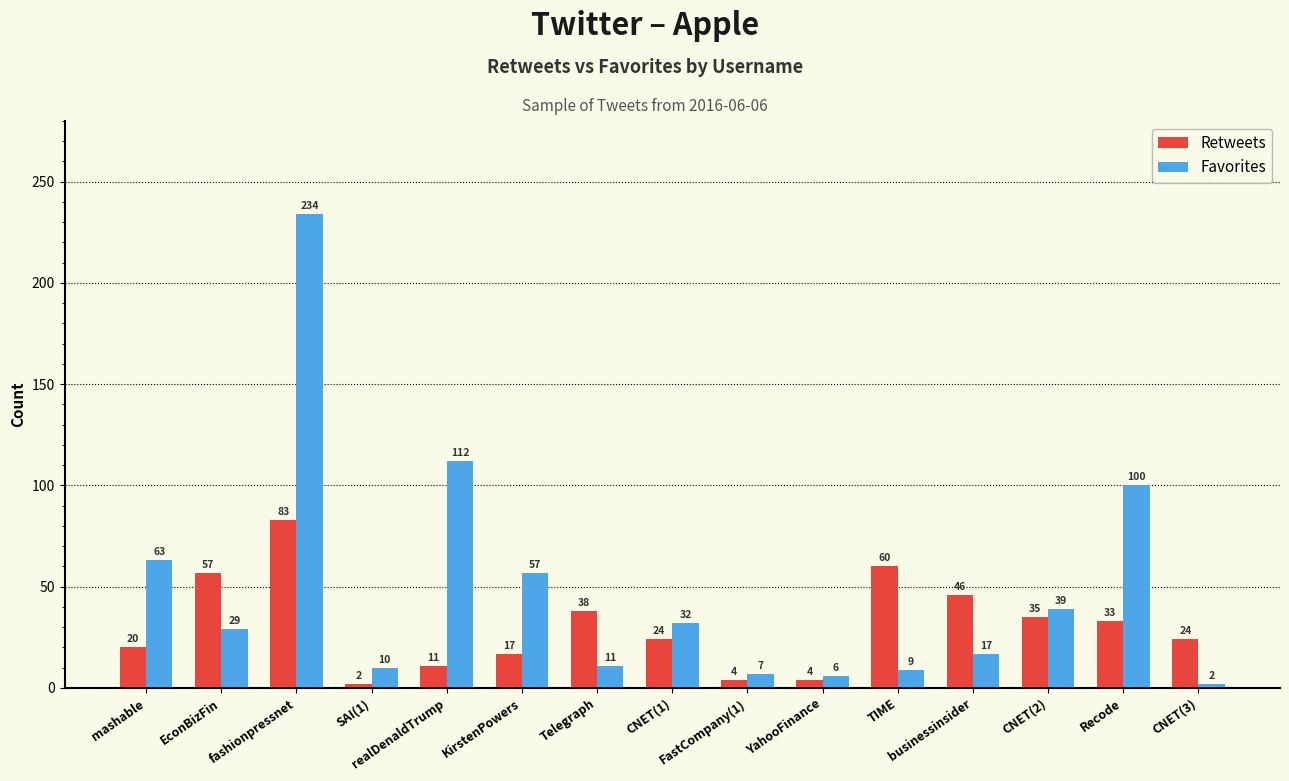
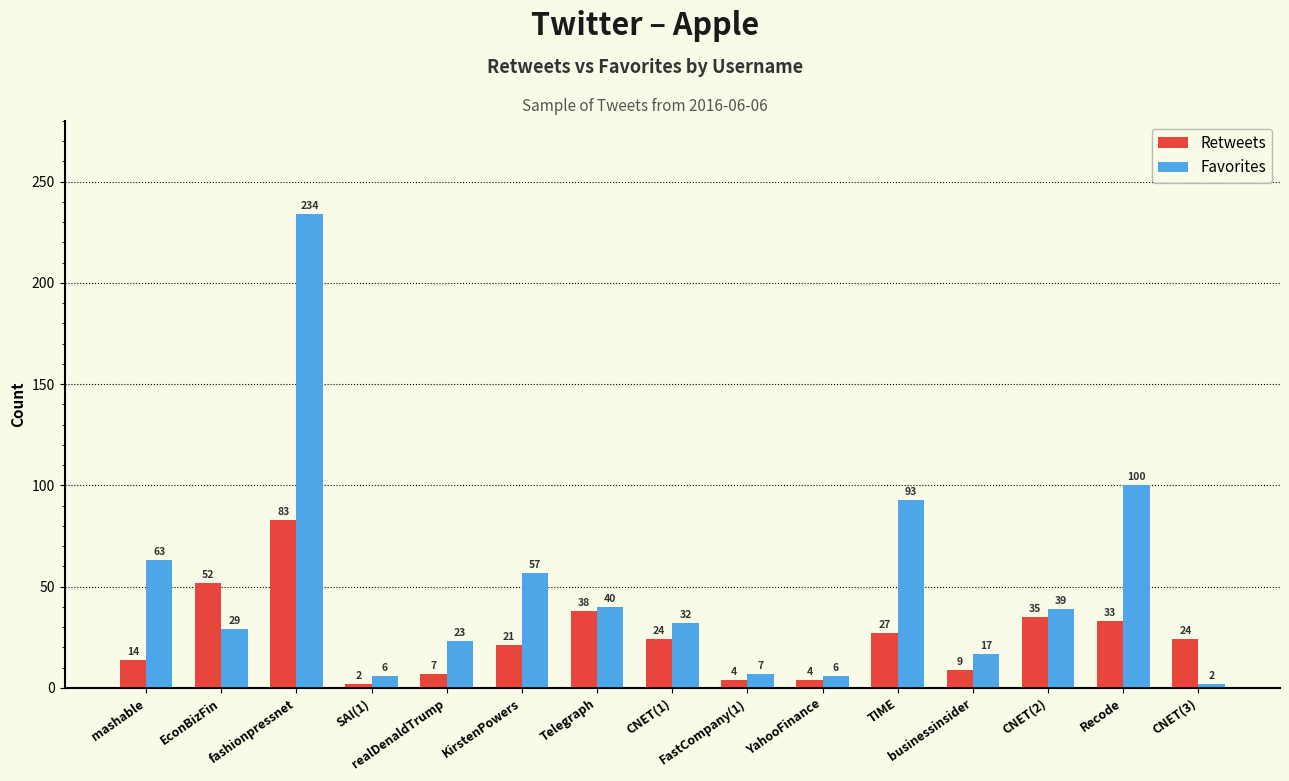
  {
    "Retweets": {
-     "mashable": 20,
-     "EconBizFin": 57,
+     "mashable": 14,
+     "EconBizFin": 52,
      "fashionpressnet": 83,
      "SAI(1)": 2,
-     "realDenaldTrump": 11,
-     "KirstenPowers": 17,
+     "realDenaldTrump": 7,
+     "KirstenPowers": 21,
      "Telegraph": 38,
      "CNET(1)": 24,
      "FastCompany(1)": 4,
      "YahooFinance": 4,
-     "TIME": 60,
-     "businessinsider": 46,
+     "TIME": 27,
+     "businessinsider": 9,
      "CNET(2)": 35,
      "Recode": 33,
      "CNET(3)": 24
    },
    "Favorites": {
      "mashable": 63,
      "EconBizFin": 29,
      "fashionpressnet": 234,
-     "SAI(1)": 10,
-     "realDenaldTrump": 112,
+     "SAI(1)": 6,
+     "realDenaldTrump": 23,
      "KirstenPowers": 57,
-     "Telegraph": 11,
+     "Telegraph": 40,
      "CNET(1)": 32,
      "FastCompany(1)": 7,
      "YahooFinance": 6,
-     "TIME": 9,
+     "TIME": 93,
      "businessinsider": 17,
      "CNET(2)": 39,
      "Recode": 100,
      "CNET(3)": 2
    }
  }
